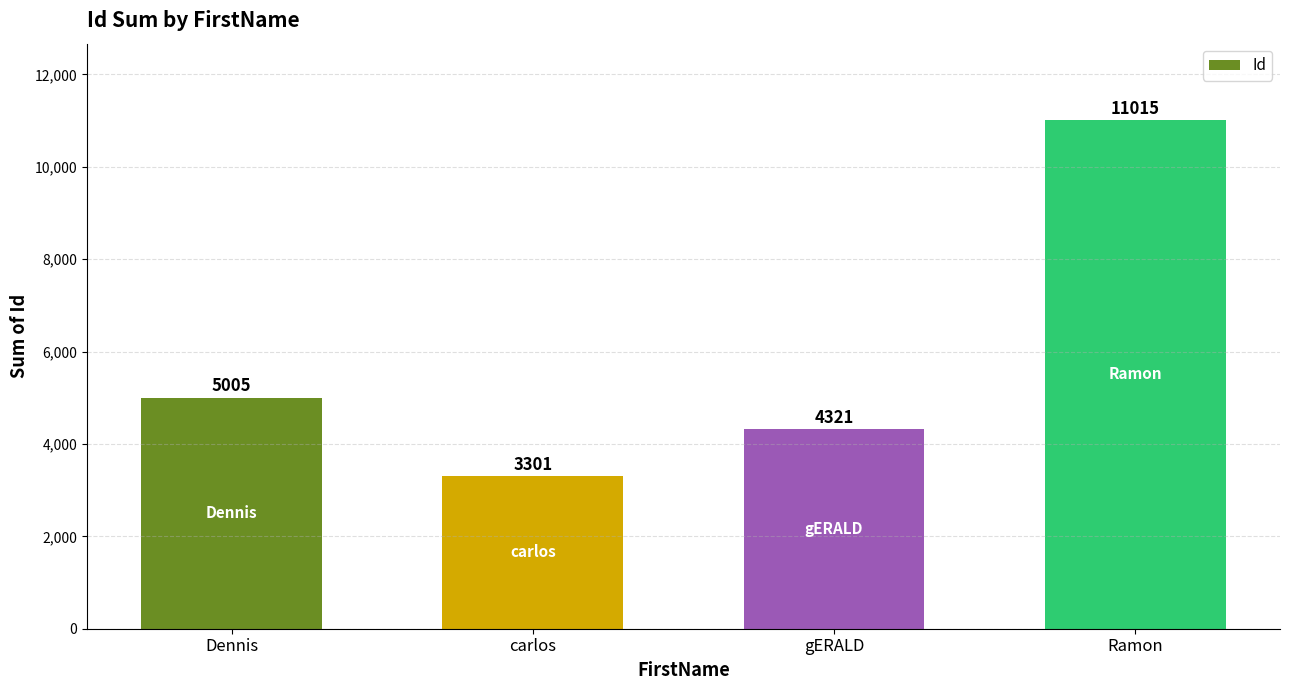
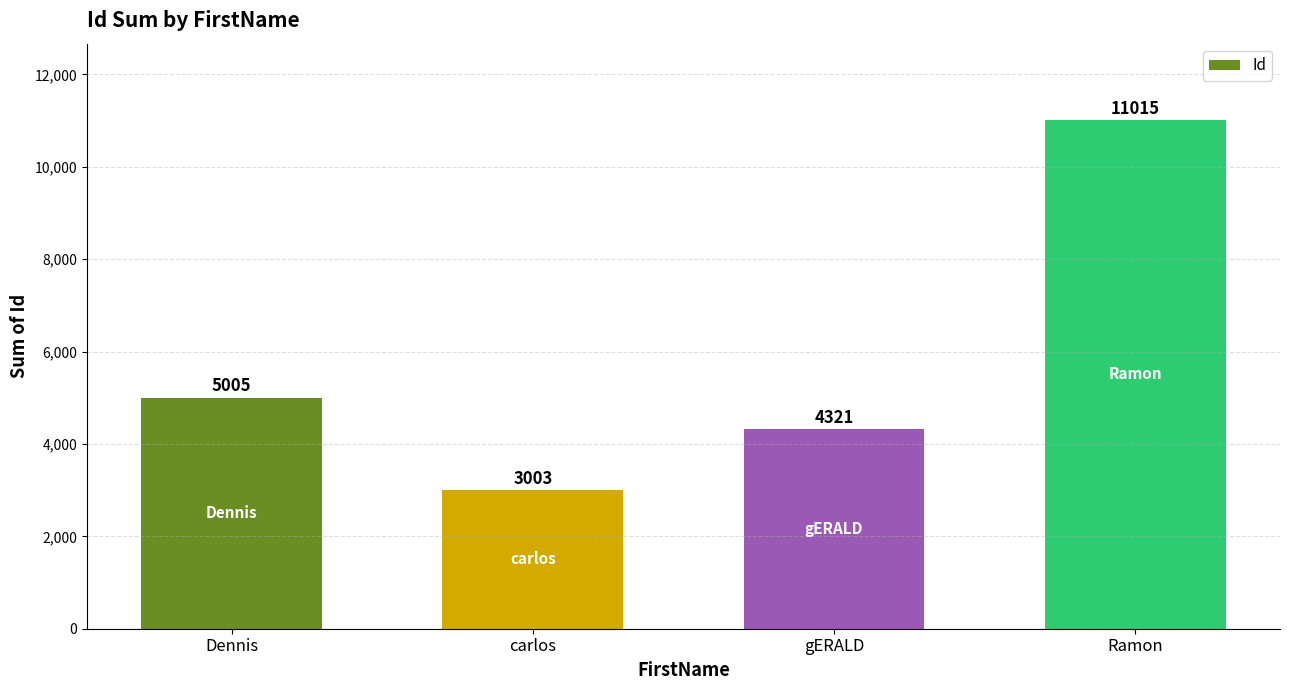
  {
    "Dennis": 5005,
-   "carlos": 3301,
+   "carlos": 3003,
    "gERALD": 4321,
    "Ramon": 11015
  }
